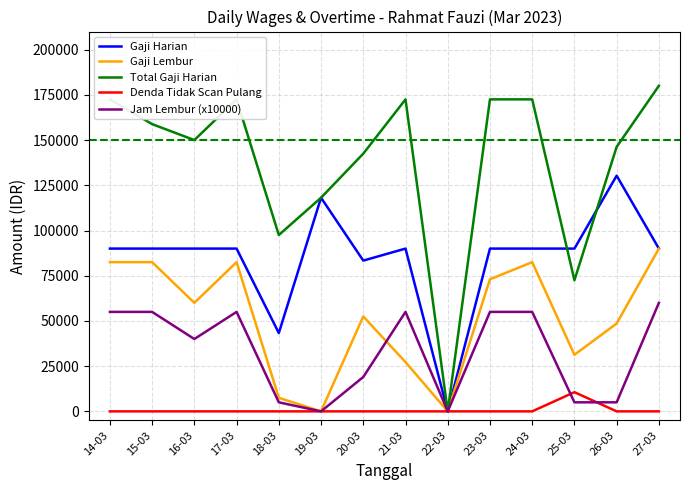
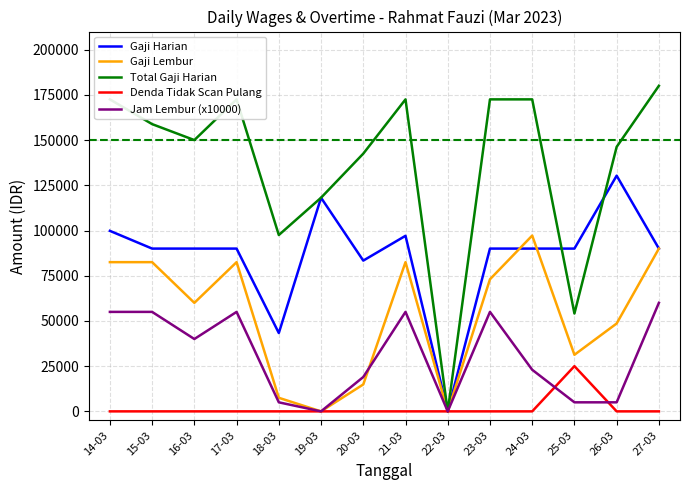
  {
    "Gaji Harian": {
-     "14-03": 90000,
+     "14-03": 100000,
      "15-03": 90000,
      "16-03": 90000,
      "17-03": 90000,
      "18-03": 43000,
      "20-03": 83000,
-     "21-03": 90000,
+     "21-03": 97000,
      "23-03": 90000,
      "24-03": 90000,
      "25-03": 90000,
      "26-03": 130000
    },
    "Gaji Lembur": {
      "14-03": 83000,
      "15-03": 83000,
      "16-03": 60000,
      "17-03": 83000,
      "18-03": 8000,
-     "20-03": 53000,
-     "21-03": 27000,
+     "20-03": 15000,
+     "21-03": 83000,
      "23-03": 73000,
-     "24-03": 83000,
+     "24-03": 97000,
      "25-03": 31000,
      "26-03": 49000
    },
    "Total Gaji Harian": {
      "15-03": 159000,
      "16-03": 150000,
      "18-03": 98000,
      "20-03": 143000,
      "21-03": 173000,
      "23-03": 173000,
      "24-03": 173000,
-     "25-03": 73000,
+     "25-03": 54000,
      "26-03": 146000,
      "27-03": 180000
    },
    "Denda Tidak Scan Pulang": {
      "14-03": 0,
      "15-03": 0,
      "16-03": 0,
      "17-03": 0,
      "18-03": 0,
      "20-03": 0,
      "21-03": 0,
      "23-03": 0,
      "24-03": 0,
-     "25-03": 11000,
+     "25-03": 25000,
      "26-03": 0,
      "27-03": 0
    },
    "Jam Lembur (x10000)": {
      "14-03": 55000,
      "15-03": 55000,
      "16-03": 40000,
      "17-03": 55000,
      "18-03": 5000,
      "20-03": 19000,
      "21-03": 55000,
      "23-03": 55000,
-     "24-03": 55000,
+     "24-03": 23000,
      "25-03": 5000,
      "26-03": 5000,
      "27-03": 60000
    }
  }
